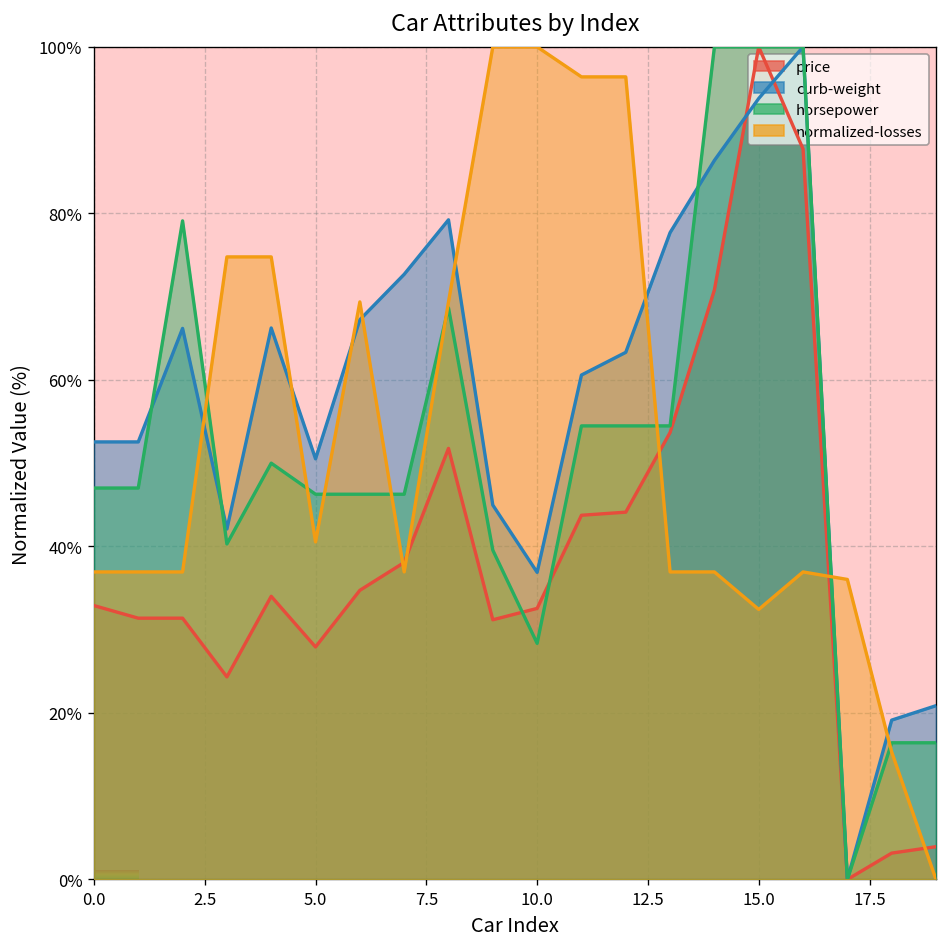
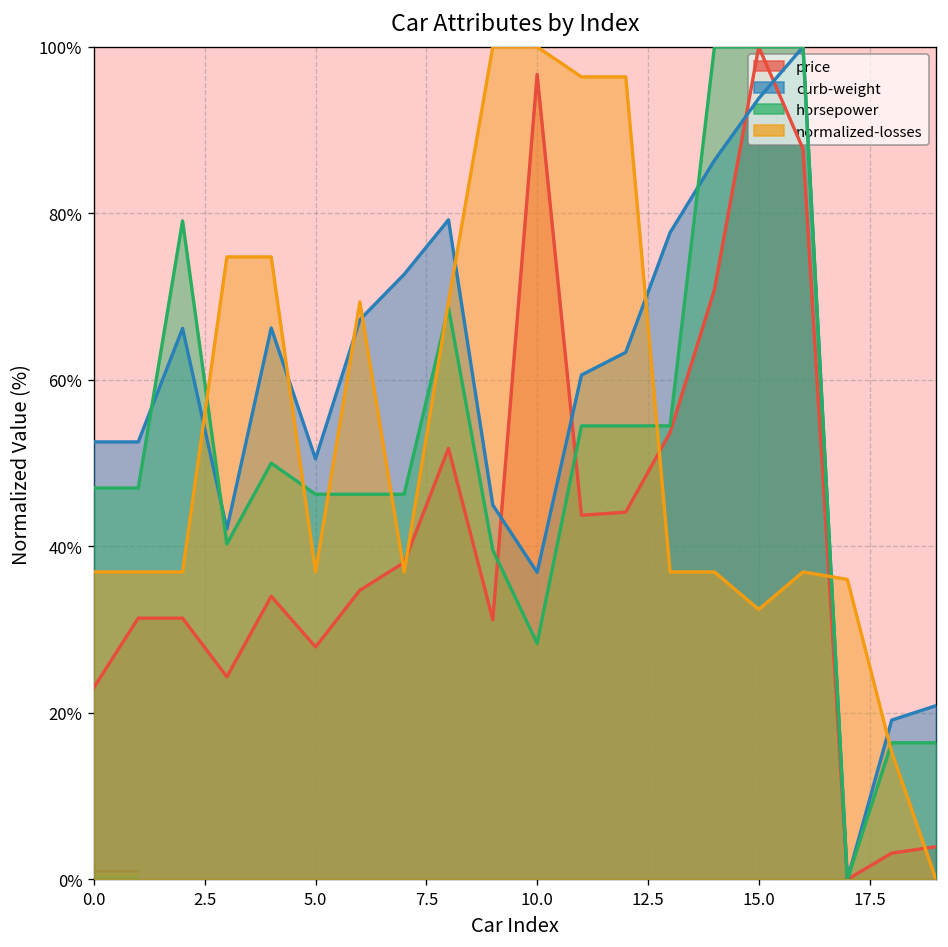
  {
    "price": {
-     "0.0": "33%",
+     "0.0": "23%",
      "5.0": "28%",
-     "10.0": "33%"
+     "10.0": "97%"
    },
    "curb-weight": {
      "0.0": "53%",
      "5.0": "51%",
      "10.0": "37%"
    },
    "horsepower": {
      "0.0": "47%",
      "5.0": "46%",
      "10.0": "28%"
    },
    "normalized-losses": {
      "0.0": "37%",
-     "5.0": "41%",
+     "5.0": "37%",
      "10.0": "100%",
      "15.0": "32%"
    }
  }
